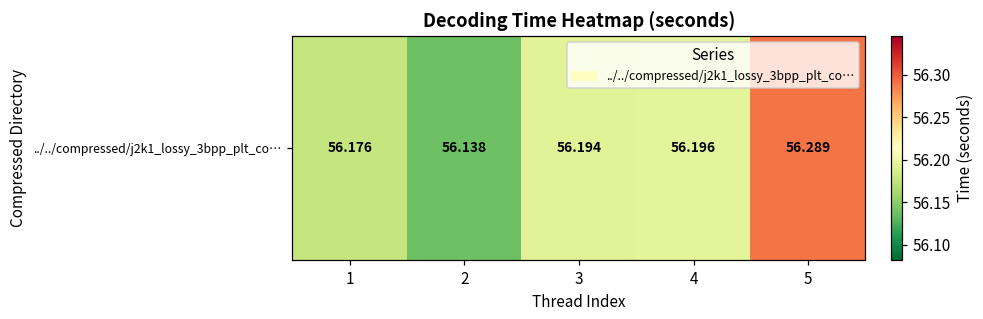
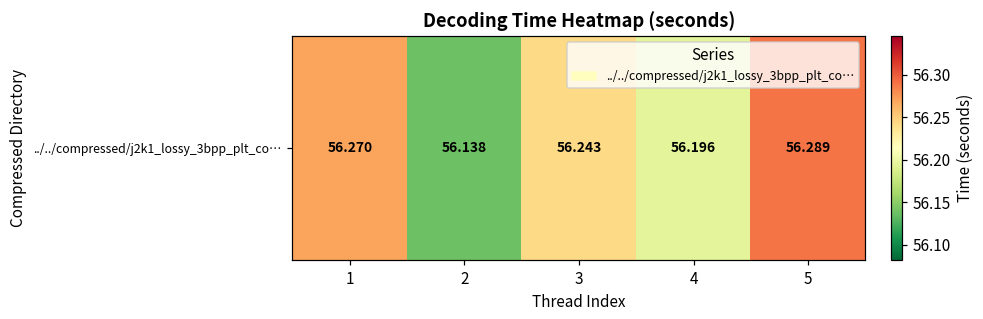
  {
    "../../compressed/j2k1_lossy_3bpp_plt_co…": {
-     "1": 56.176,
+     "1": 56.270,
      "2": 56.138,
-     "3": 56.194,
+     "3": 56.243,
      "4": 56.196,
      "5": 56.289
    }
  }
